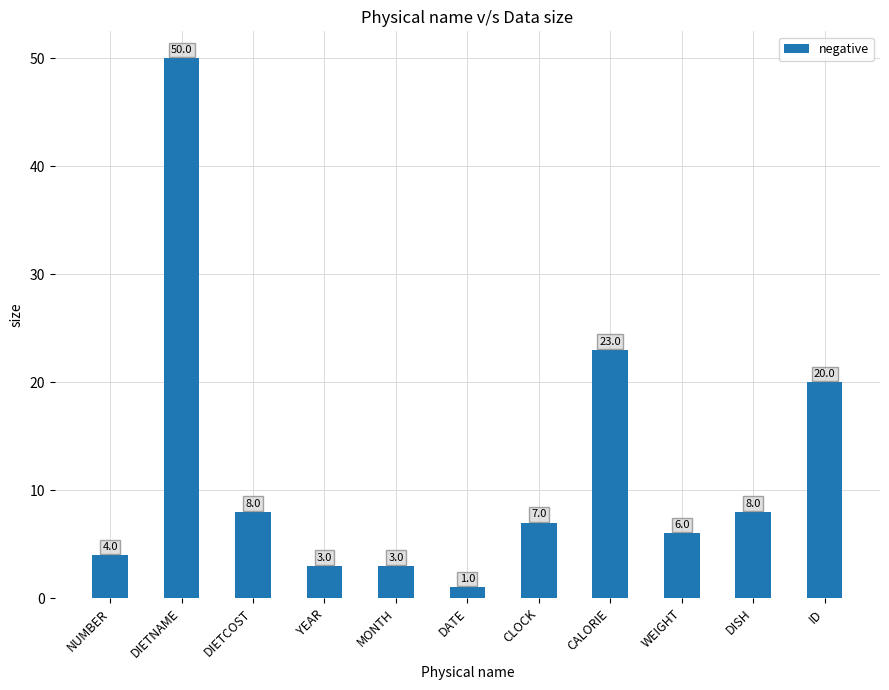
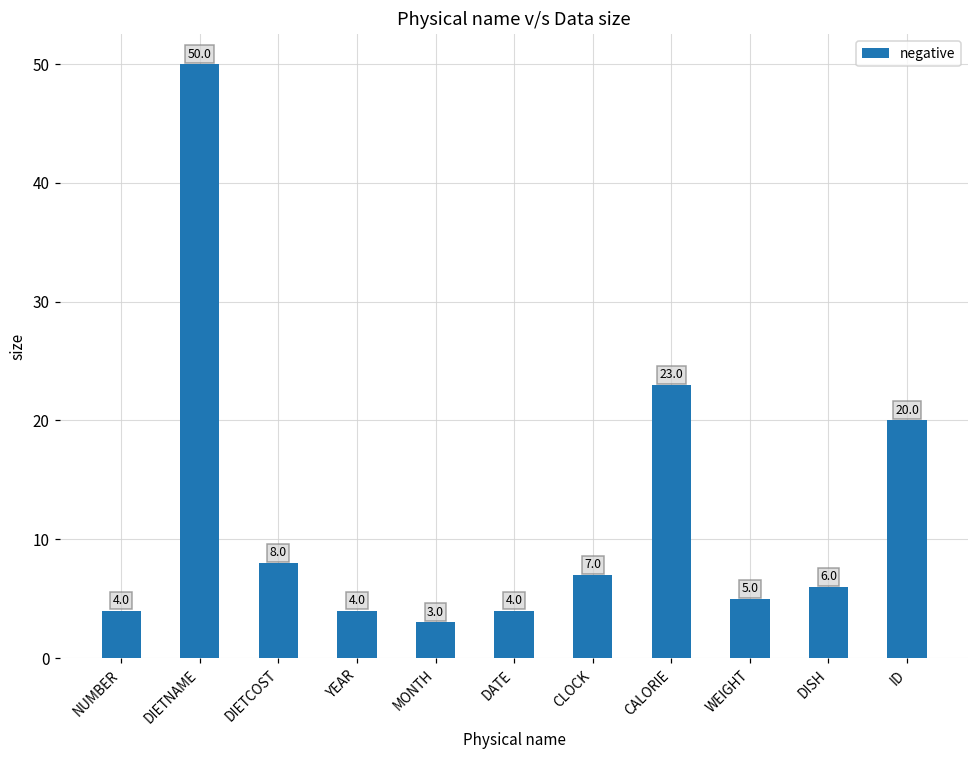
  {
-   "YEAR": 3.0,
-   "DATE": 1.0,
-   "WEIGHT": 6.0,
-   "DISH": 8.0
+   "YEAR": 4.0,
+   "DATE": 4.0,
+   "WEIGHT": 5.0,
+   "DISH": 6.0
  }
